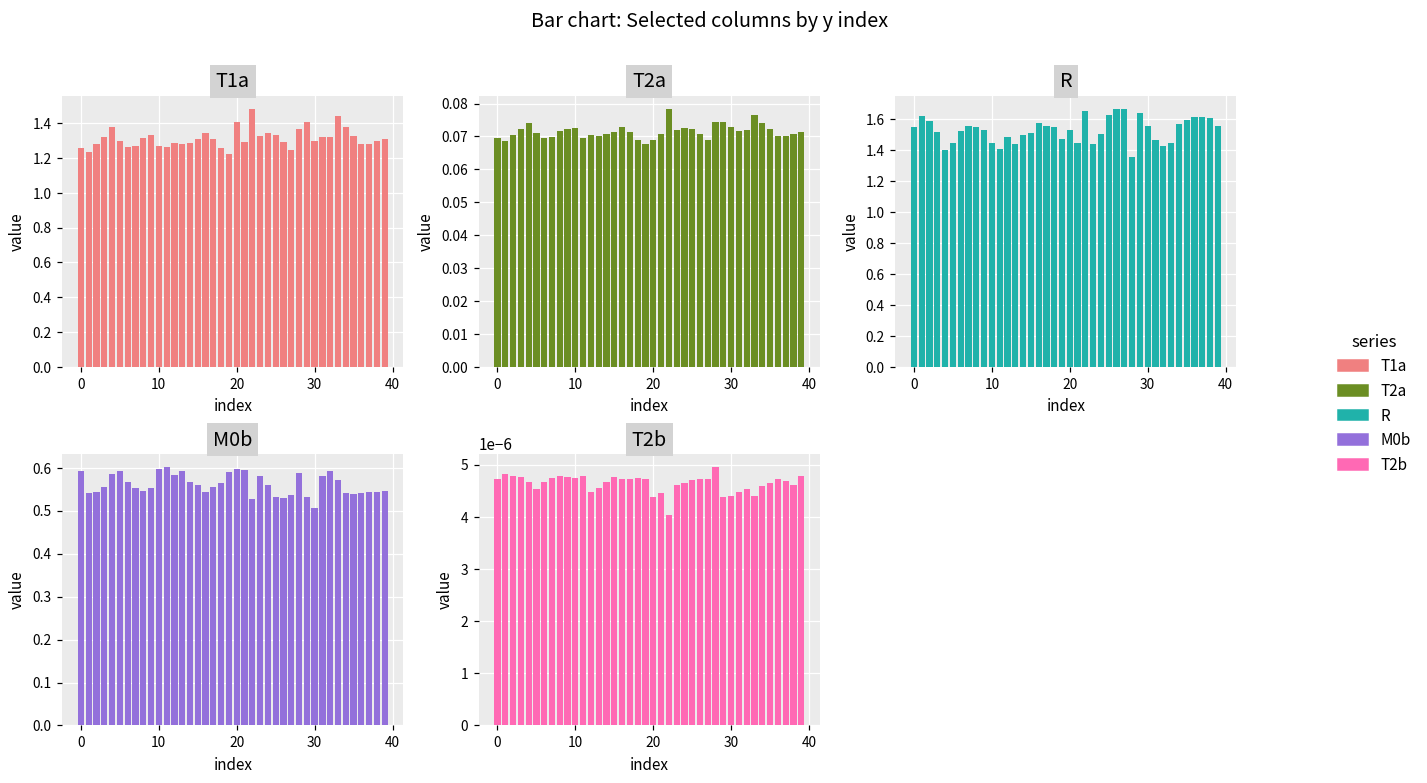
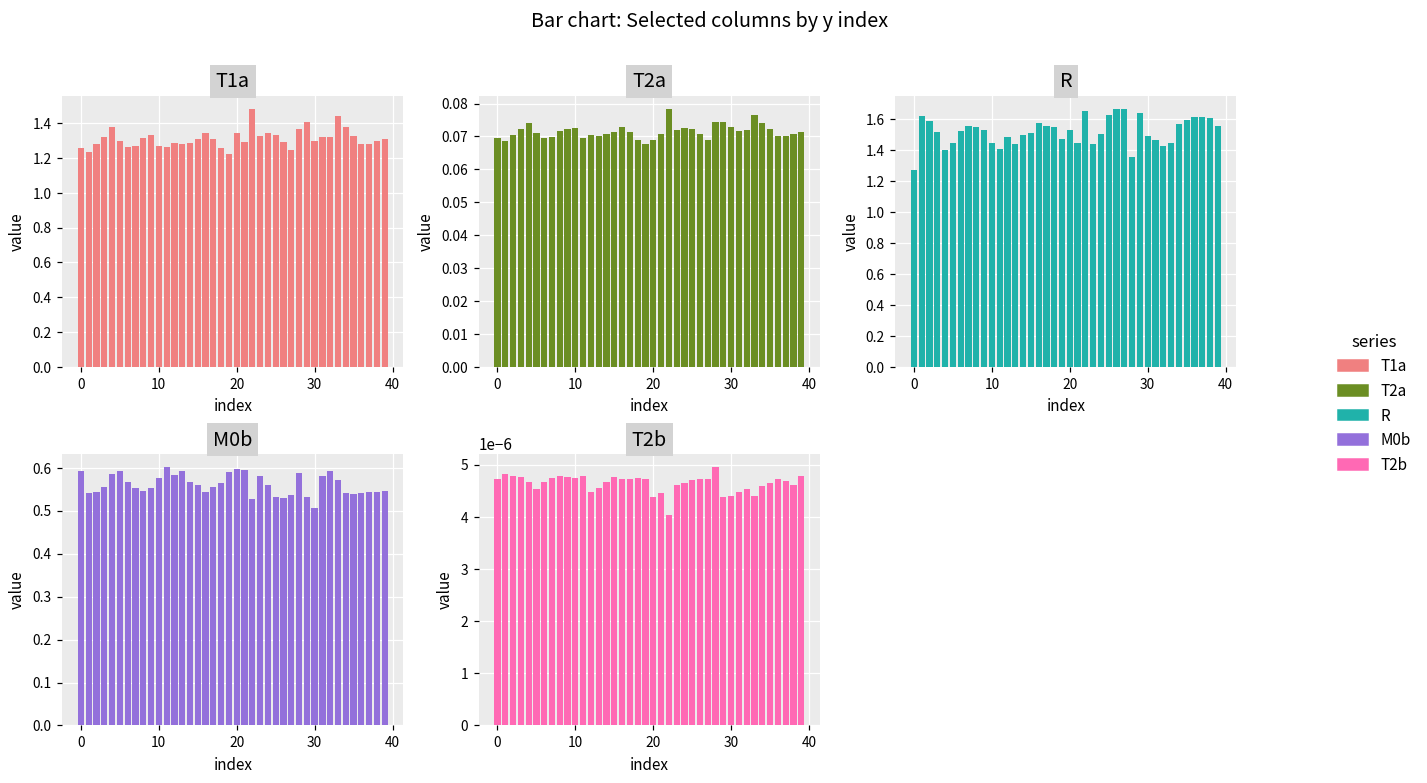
  {
    "T1a": {
      "0": 1.26,
      "10": 1.27,
-     "20": 1.41,
+     "20": 1.34,
      "30": 1.30
    },
    "T2a": {
      "0": 0.070,
      "10": 0.073,
      "20": 0.069,
      "30": 0.073
    },
    "R": {
-     "0": 1.55,
+     "0": 1.27,
      "10": 1.45,
      "20": 1.53,
-     "30": 1.56
+     "30": 1.49
    },
    "M0b": {
      "0": 0.59,
-     "10": 0.60,
+     "10": 0.58,
      "20": 0.60,
      "30": 0.51
    },
    "T2b": {
      "0": 0.0000047,
      "10": 0.0000048,
      "20": 0.0000044,
      "30": 0.0000044
    }
  }
